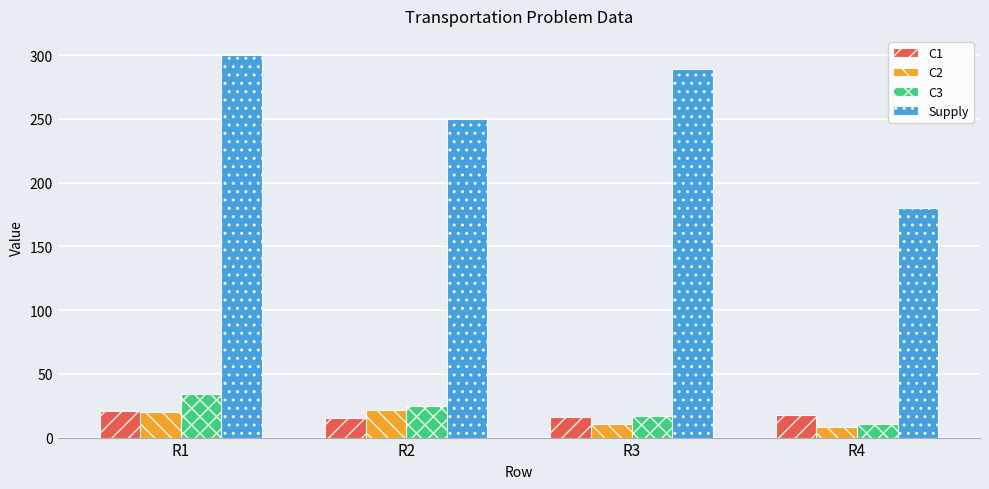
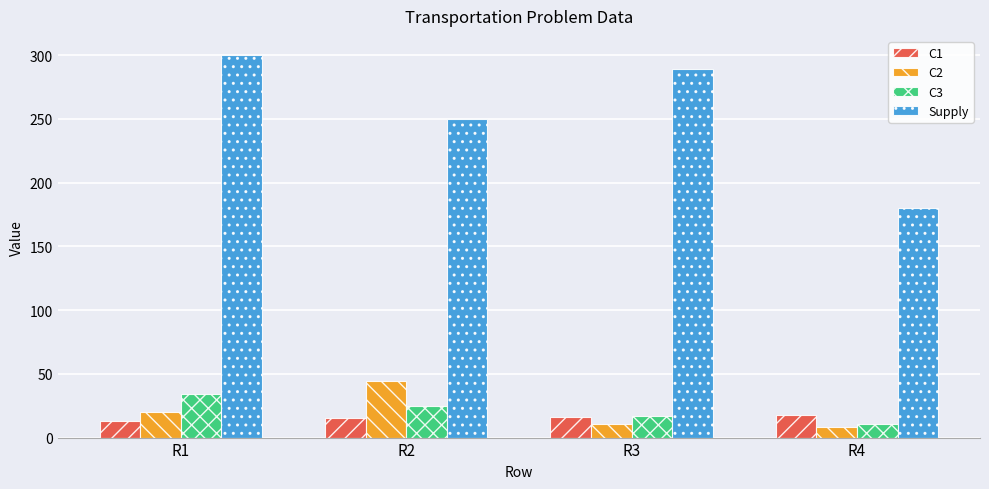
  {
    "C1": {
-     "R1": 21,
+     "R1": 13,
      "R2": 15,
      "R3": 16,
      "R4": 18
    },
    "C2": {
      "R1": 20,
-     "R2": 22,
+     "R2": 44,
      "R3": 11,
      "R4": 8
    },
    "C3": {
      "R1": 34,
      "R2": 25,
      "R3": 17,
      "R4": 11
    },
    "Supply": {
      "R1": 300,
      "R2": 250,
      "R3": 289,
      "R4": 180
    }
  }
